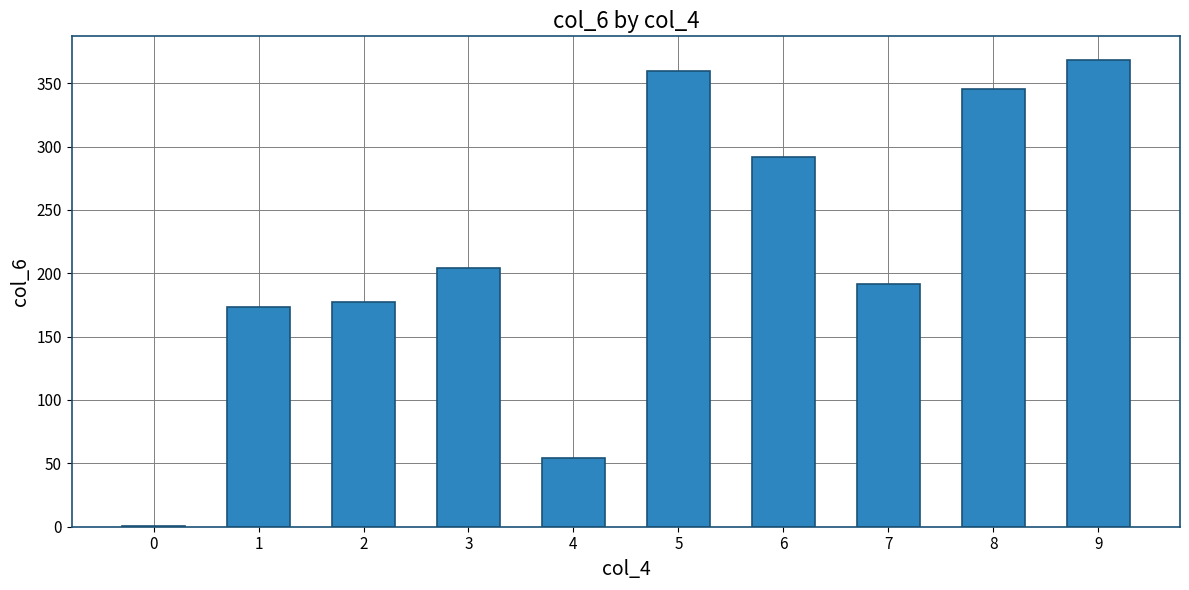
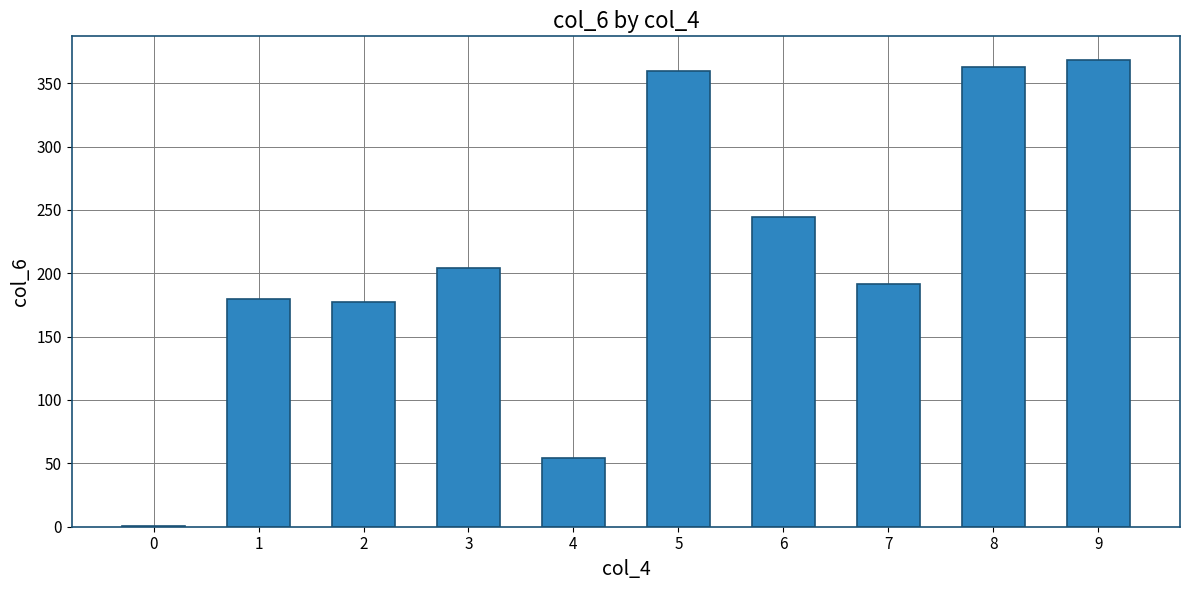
  {
-   "1": 173,
+   "1": 180,
    "2": 178,
    "3": 204,
    "4": 55,
    "5": 360,
-   "6": 292,
+   "6": 244,
    "7": 192,
-   "8": 345,
+   "8": 363,
    "9": 369
  }
